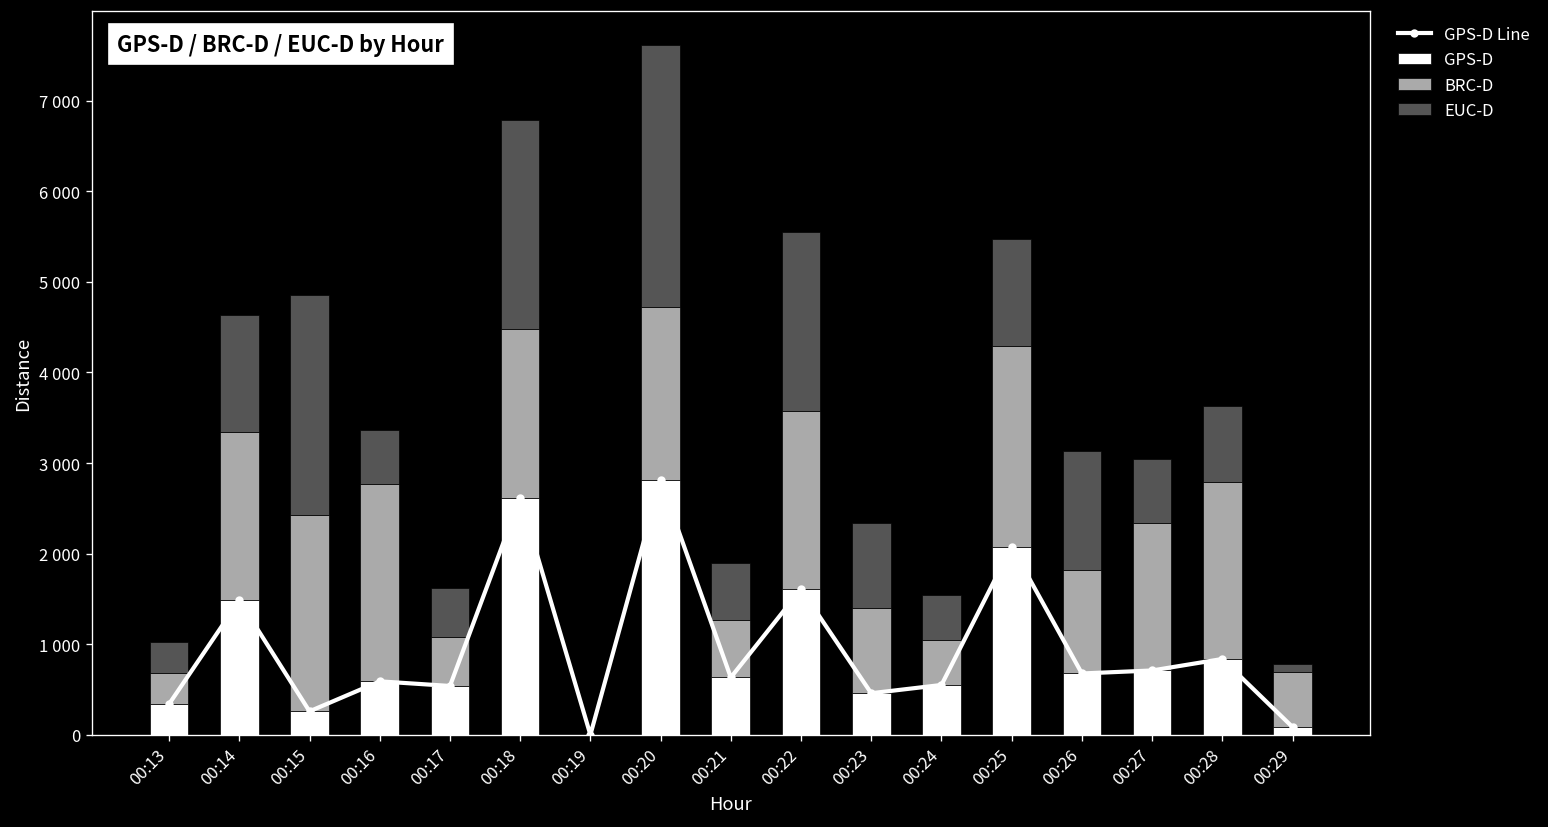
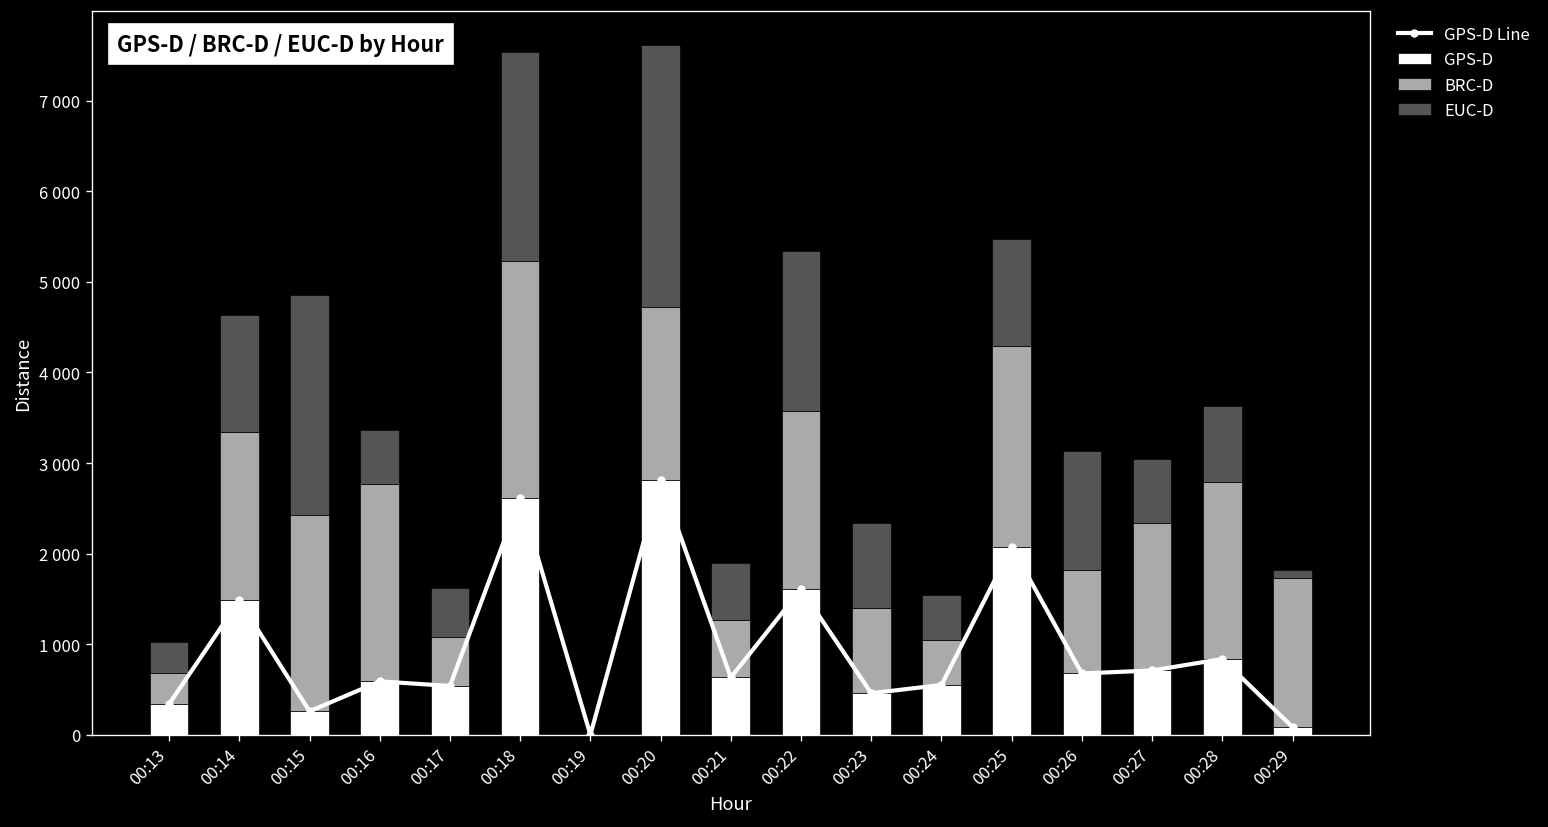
  {
    "GPS-D": {
      "00:13": 300,
      "00:14": 1500,
      "00:15": 300,
      "00:16": 600,
      "00:17": 500,
      "00:18": 2600,
      "00:19": 0,
      "00:20": 2800,
      "00:21": 600,
      "00:22": 1600,
      "00:23": 500,
      "00:24": 600,
      "00:25": 2100,
      "00:26": 700,
      "00:27": 700,
      "00:28": 800,
      "00:29": 100
    },
    "BRC-D": {
      "00:13": 300,
      "00:14": 1900,
      "00:15": 2200,
      "00:16": 2200,
      "00:17": 500,
-     "00:18": 1900,
+     "00:18": 2600,
      "00:19": 0,
      "00:20": 1900,
      "00:21": 600,
      "00:22": 2000,
      "00:23": 900,
      "00:24": 500,
      "00:25": 2200,
      "00:26": 1100,
      "00:27": 1600,
      "00:28": 2000,
-     "00:29": 600
+     "00:29": 1600
    },
    "EUC-D": {
      "00:13": 300,
      "00:14": 1300,
      "00:15": 2400,
      "00:16": 600,
      "00:17": 500,
      "00:18": 2300,
      "00:19": 0,
      "00:20": 2900,
      "00:21": 600,
-     "00:22": 2000,
+     "00:22": 1800,
      "00:23": 900,
      "00:24": 500,
      "00:25": 1200,
      "00:26": 1300,
      "00:27": 700,
      "00:28": 800,
      "00:29": 100
    }
  }
